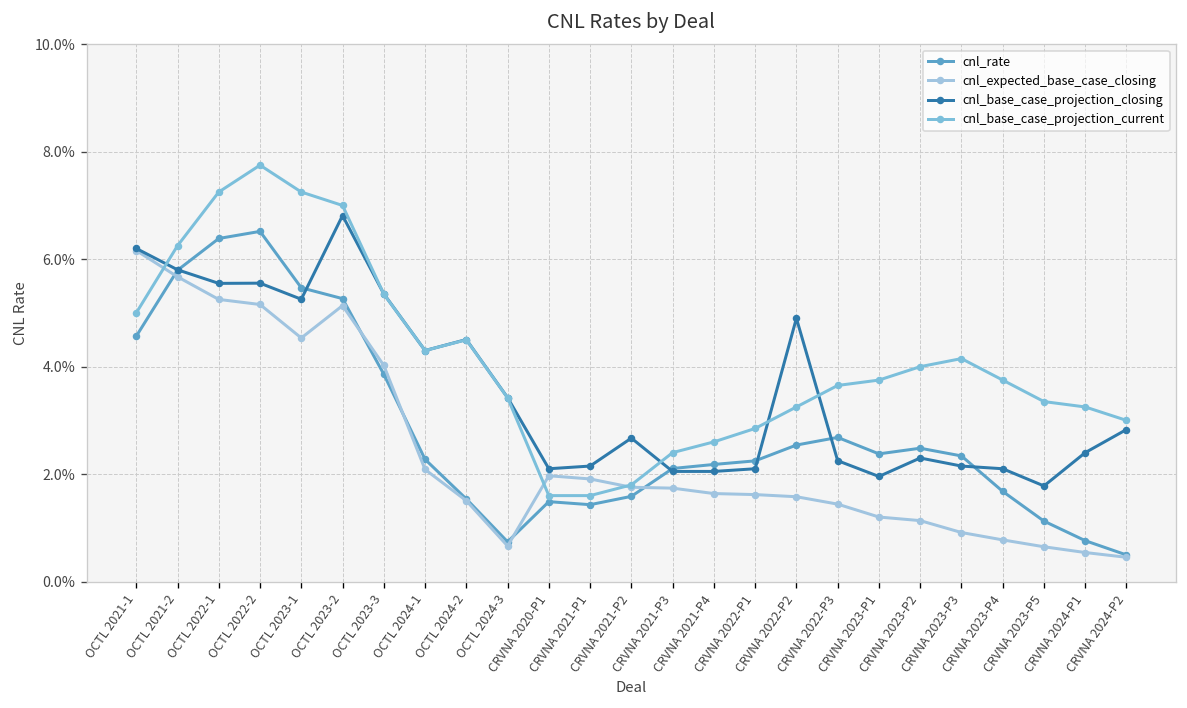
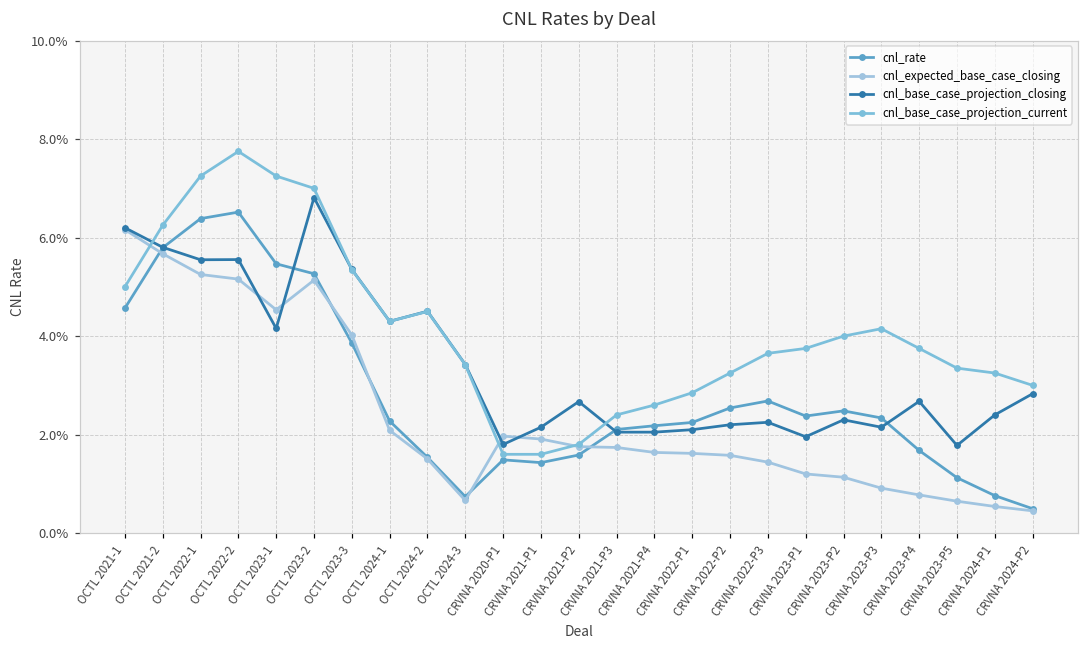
  {
    "cnl_base_case_projection_closing": {
      "OCTL 2022-1": "5.6%",
      "OCTL 2022-2": "5.6%",
-     "OCTL 2023-1": "5.3%",
+     "OCTL 2023-1": "4.2%",
      "OCTL 2023-2": "6.8%",
-     "CRVNA 2020-P1": "2.1%",
+     "CRVNA 2020-P1": "1.8%",
      "CRVNA 2021-P1": "2.2%",
      "CRVNA 2021-P2": "2.7%",
      "CRVNA 2021-P4": "2.1%",
      "CRVNA 2022-P1": "2.1%",
-     "CRVNA 2022-P2": "4.9%",
+     "CRVNA 2022-P2": "2.2%",
      "CRVNA 2022-P3": "2.3%",
      "CRVNA 2023-P1": "2.0%",
      "CRVNA 2023-P2": "2.3%",
      "CRVNA 2023-P3": "2.2%",
-     "CRVNA 2023-P4": "2.1%",
+     "CRVNA 2023-P4": "2.7%",
      "CRVNA 2023-P5": "1.8%",
      "CRVNA 2024-P1": "2.4%",
      "CRVNA 2024-P2": "2.8%"
    }
  }
